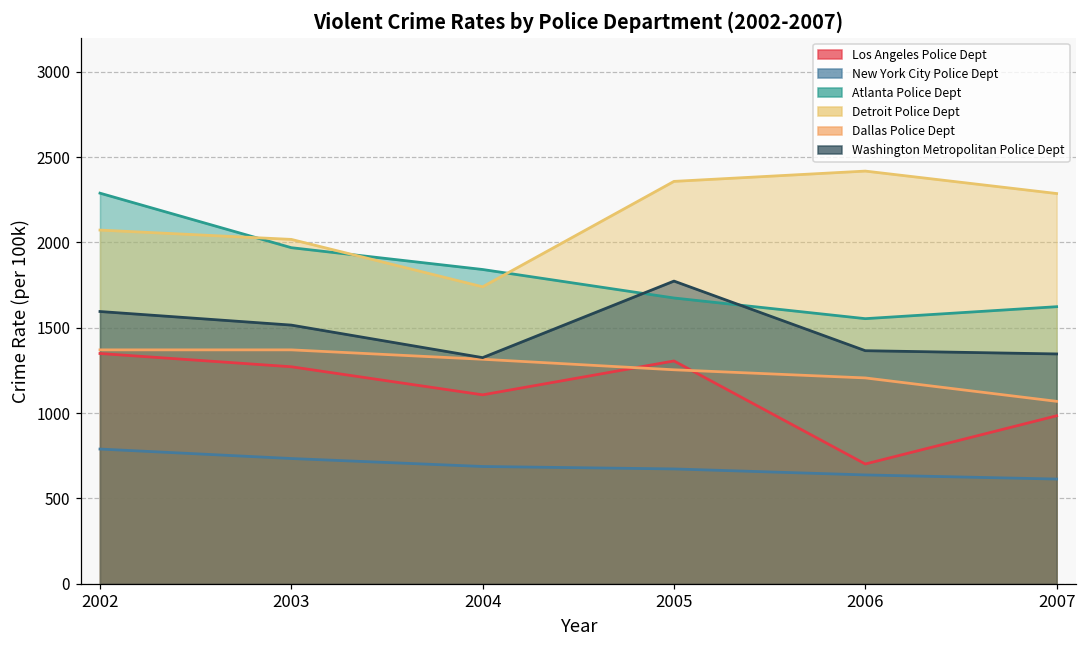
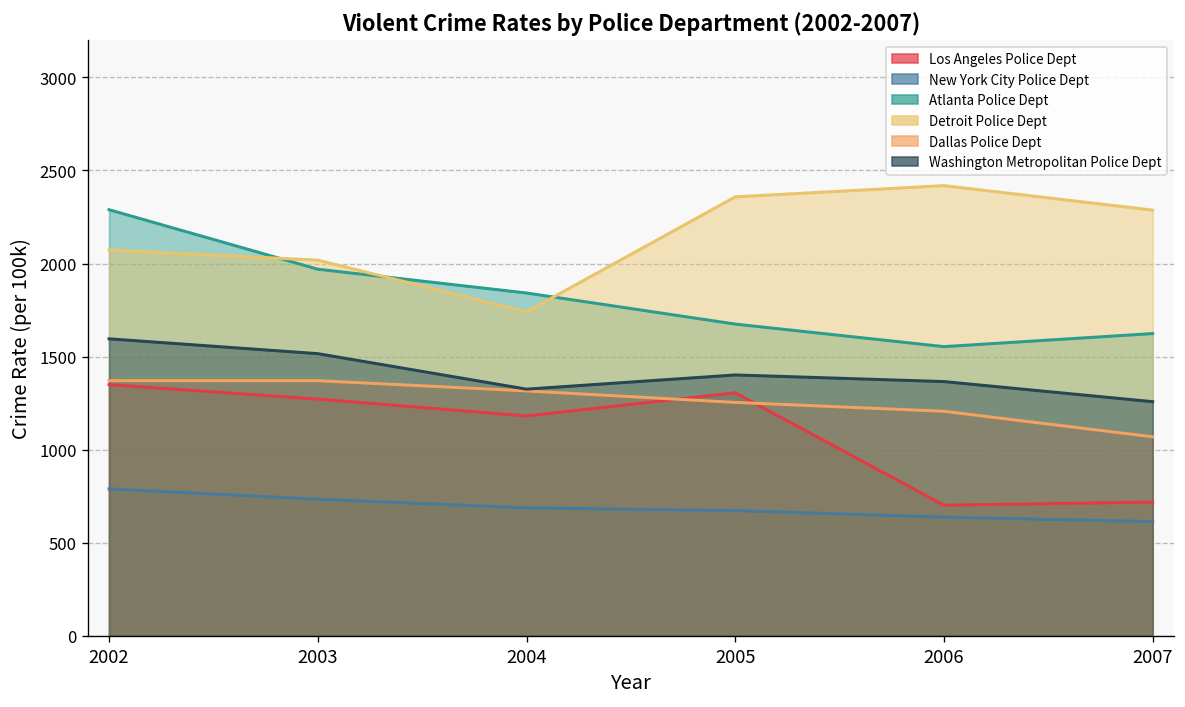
  {
    "Los Angeles Police Dept": {
      "2002": 1350,
      "2003": 1270,
-     "2004": 1110,
+     "2004": 1180,
      "2005": 1310,
      "2006": 700,
-     "2007": 980
+     "2007": 720
    },
    "Washington Metropolitan Police Dept": {
      "2002": 1600,
      "2003": 1520,
-     "2005": 1770,
+     "2005": 1400,
      "2006": 1370,
-     "2007": 1350
+     "2007": 1260
    }
  }
